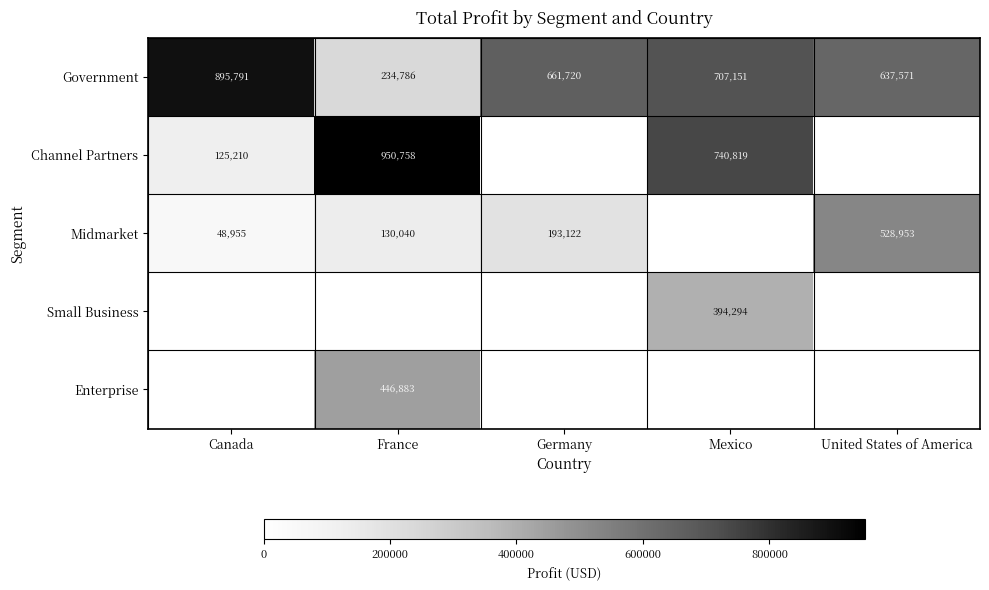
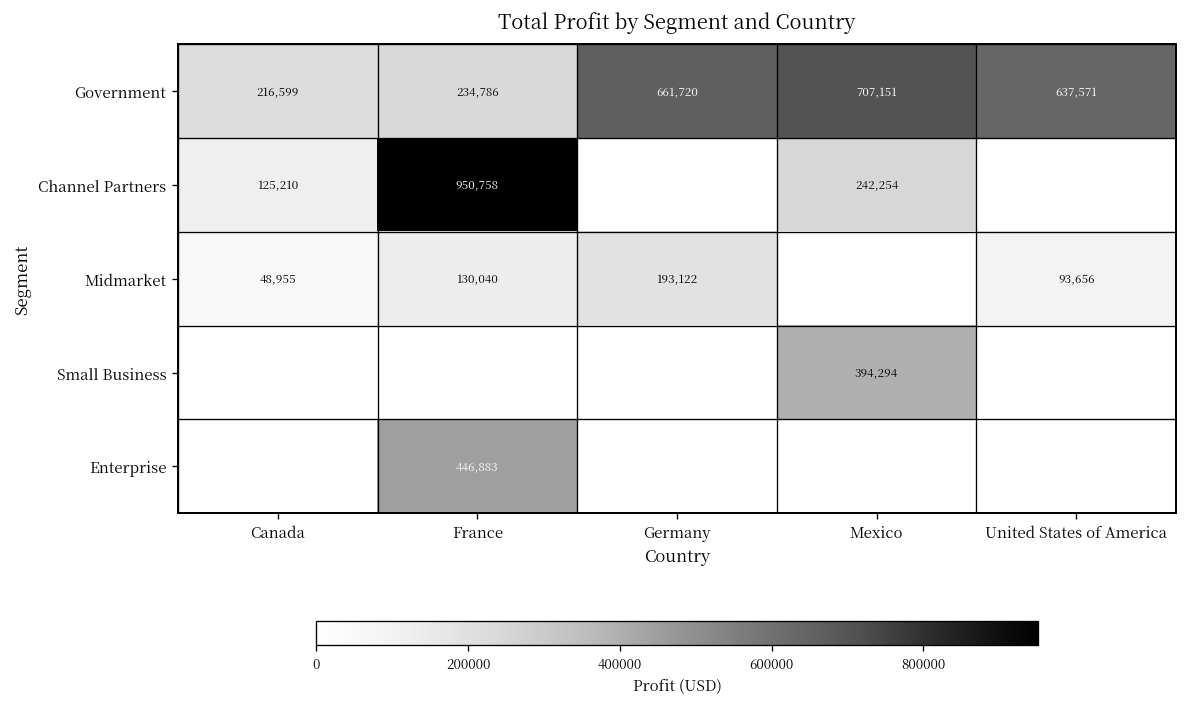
  {
    "Government": {
-     "Canada": "895,791",
+     "Canada": "216,599",
      "France": "234,786",
      "Germany": "661,720",
      "Mexico": "707,151",
      "United States of America": "637,571"
    },
    "Channel Partners": {
      "Canada": "125,210",
      "France": "950,758",
-     "Mexico": "740,819"
+     "Mexico": "242,254"
    },
    "Midmarket": {
      "Canada": "48,955",
      "France": "130,040",
      "Germany": "193,122",
-     "United States of America": "528,953"
+     "United States of America": "93,656"
    },
    "Small Business": {
      "Mexico": "394,294"
    },
    "Enterprise": {
      "France": "446,883"
    }
  }
